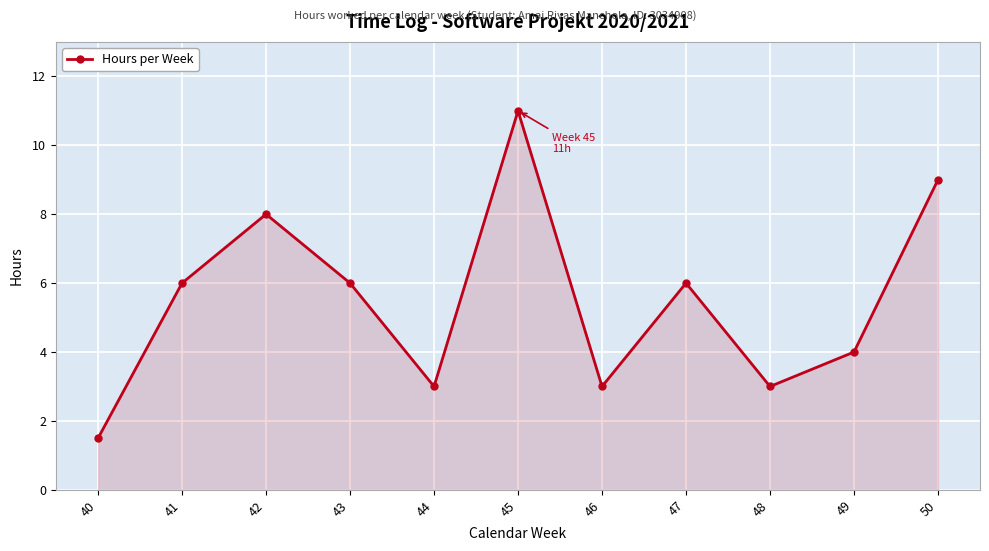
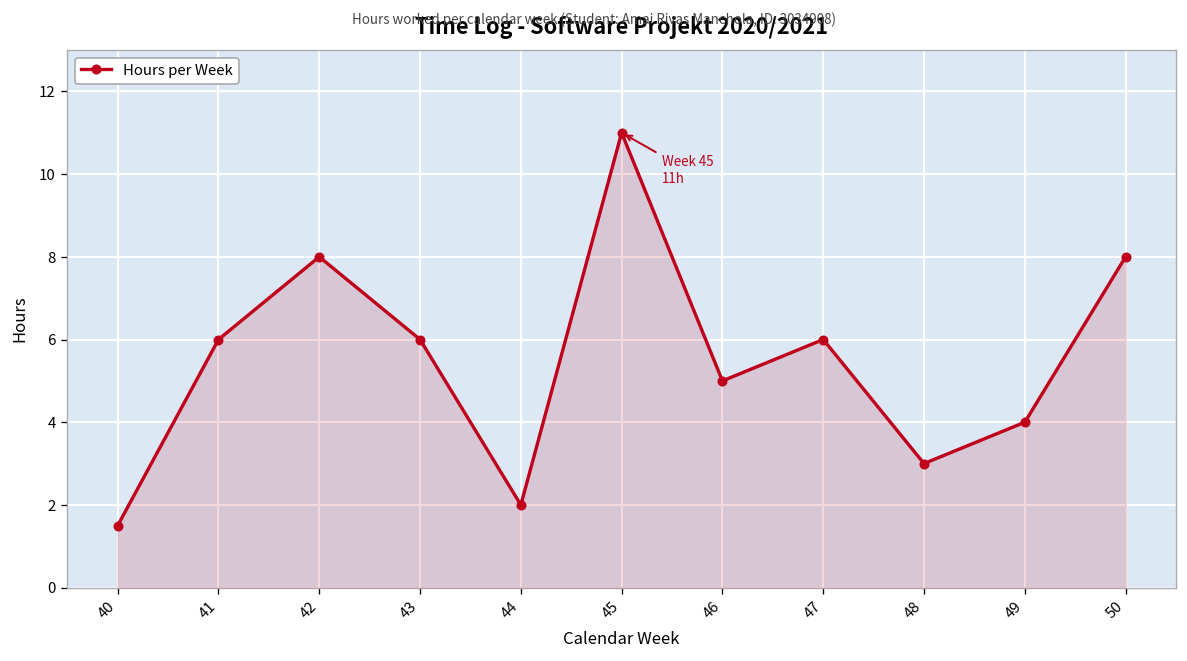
  {
    "40": 1.5,
    "41": 6,
    "42": 8,
    "43": 6,
-   "44": 3,
-   "46": 3,
+   "44": 2,
+   "46": 5,
    "47": 6,
    "48": 3,
    "49": 4,
-   "50": 9
+   "50": 8
  }
